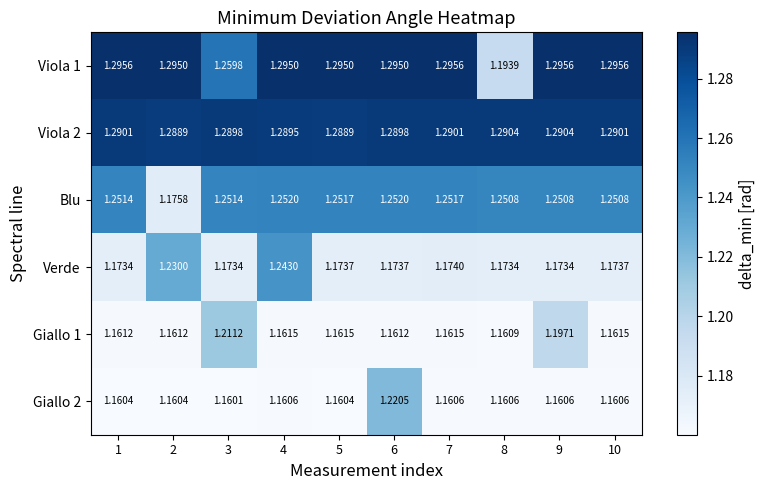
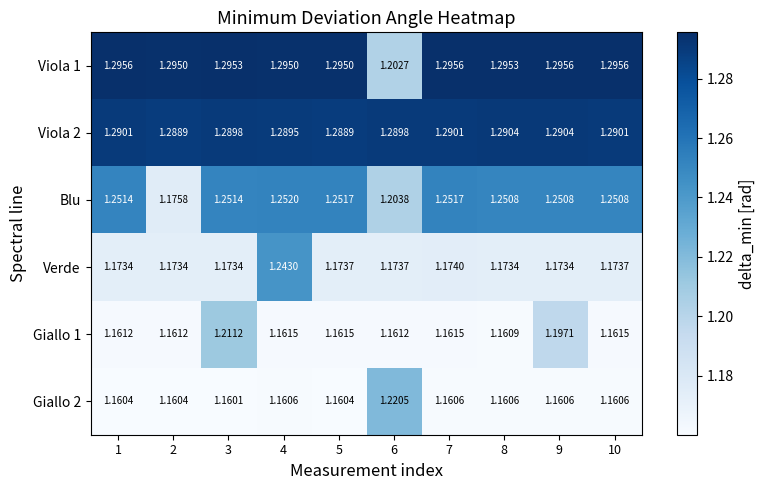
  {
    "Viola 1": {
      "1": 1.2956,
      "2": 1.2950,
-     "3": 1.2598,
+     "3": 1.2953,
      "4": 1.2950,
      "5": 1.2950,
-     "6": 1.2950,
+     "6": 1.2027,
      "7": 1.2956,
-     "8": 1.1939,
+     "8": 1.2953,
      "9": 1.2956,
      "10": 1.2956
    },
    "Viola 2": {
      "1": 1.2901,
      "2": 1.2889,
      "3": 1.2898,
      "4": 1.2895,
      "5": 1.2889,
      "6": 1.2898,
      "7": 1.2901,
      "8": 1.2904,
      "9": 1.2904,
      "10": 1.2901
    },
    "Blu": {
      "1": 1.2514,
      "2": 1.1758,
      "3": 1.2514,
      "4": 1.2520,
      "5": 1.2517,
-     "6": 1.2520,
+     "6": 1.2038,
      "7": 1.2517,
      "8": 1.2508,
      "9": 1.2508,
      "10": 1.2508
    },
    "Verde": {
      "1": 1.1734,
-     "2": 1.2300,
+     "2": 1.1734,
      "3": 1.1734,
      "4": 1.2430,
      "5": 1.1737,
      "6": 1.1737,
      "7": 1.1740,
      "8": 1.1734,
      "9": 1.1734,
      "10": 1.1737
    },
    "Giallo 1": {
      "1": 1.1612,
      "2": 1.1612,
      "3": 1.2112,
      "4": 1.1615,
      "5": 1.1615,
      "6": 1.1612,
      "7": 1.1615,
      "8": 1.1609,
      "9": 1.1971,
      "10": 1.1615
    },
    "Giallo 2": {
      "1": 1.1604,
      "2": 1.1604,
      "3": 1.1601,
      "4": 1.1606,
      "5": 1.1604,
      "6": 1.2205,
      "7": 1.1606,
      "8": 1.1606,
      "9": 1.1606,
      "10": 1.1606
    }
  }
